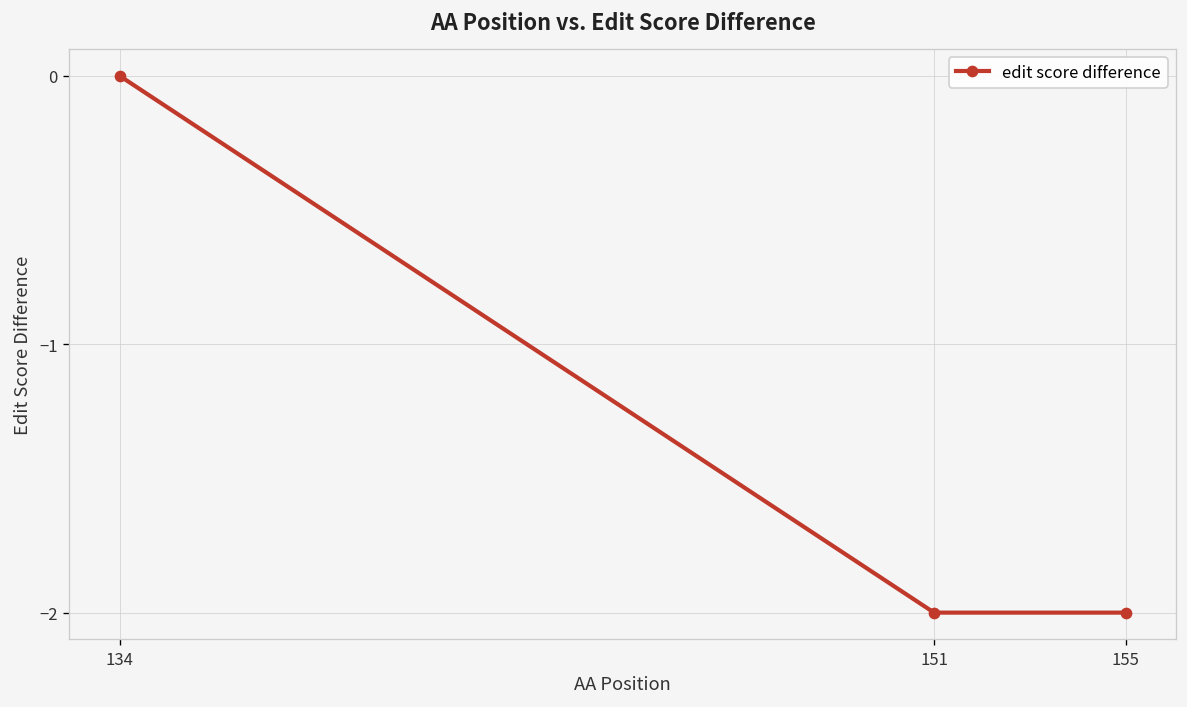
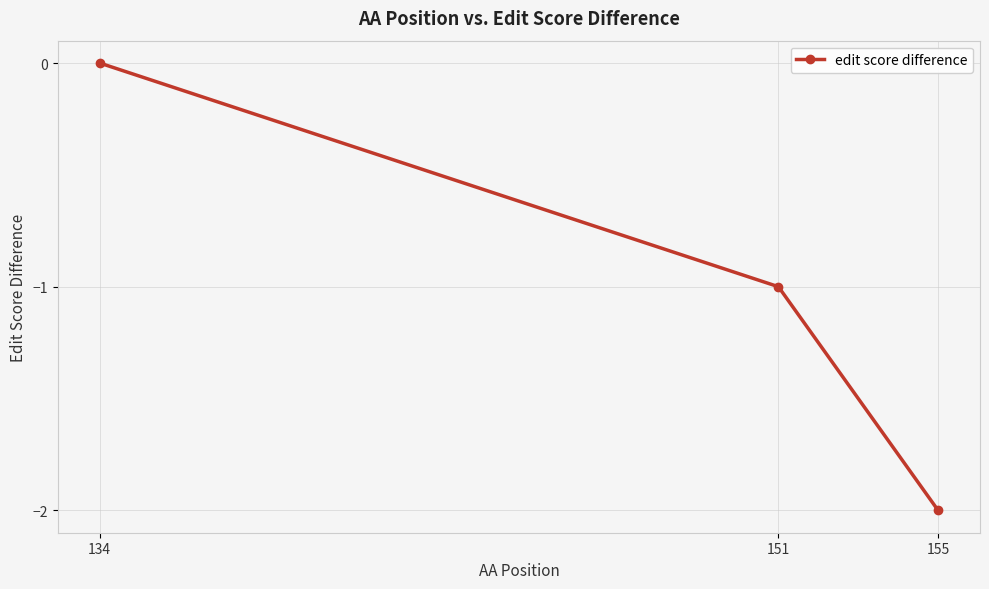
  {
    "134": 0,
-   "151": -2,
+   "151": -1,
    "155": -2
  }
